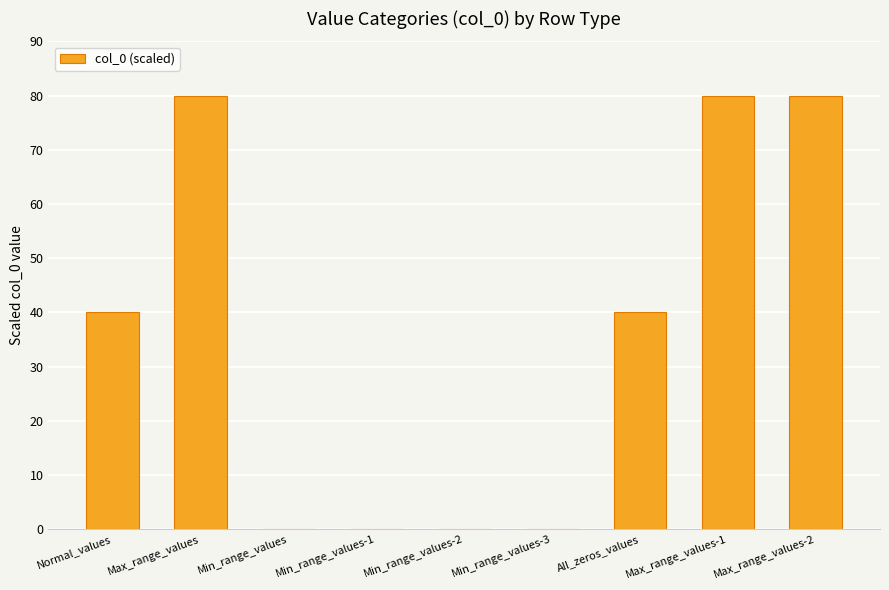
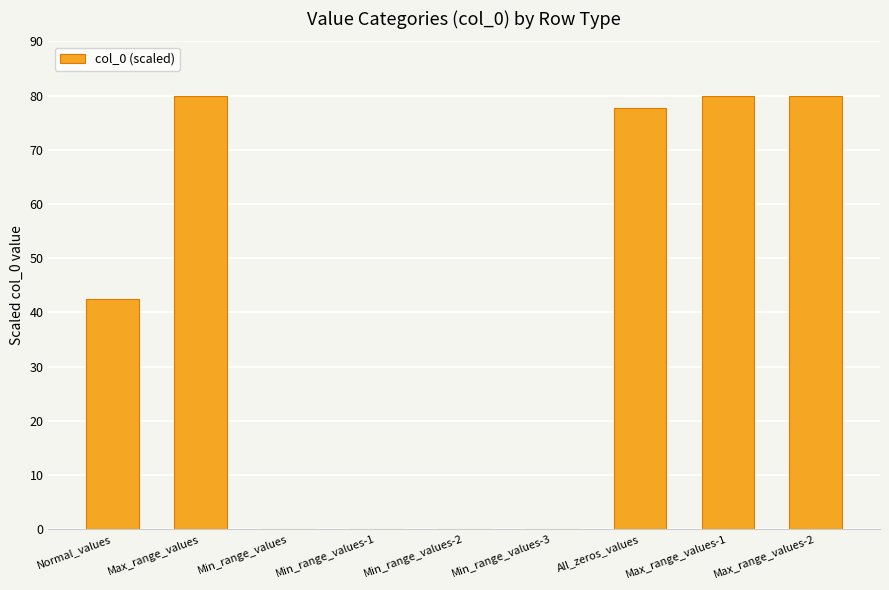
  {
-   "Normal_values": 40,
+   "Normal_values": 42,
    "Max_range_values": 80,
    "Min_range_values": 0,
-   "All_zeros_values": 40,
+   "All_zeros_values": 78,
    "Max_range_values-1": 80,
    "Max_range_values-2": 80
  }
